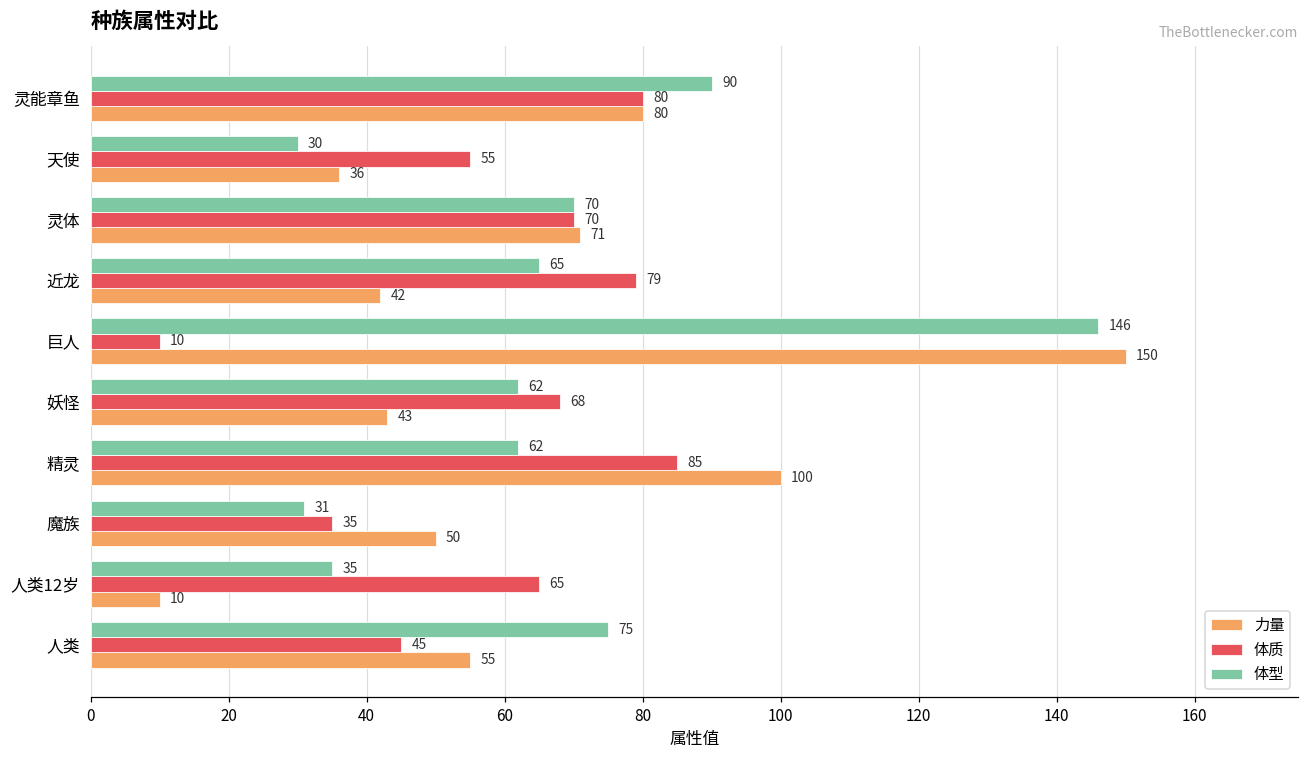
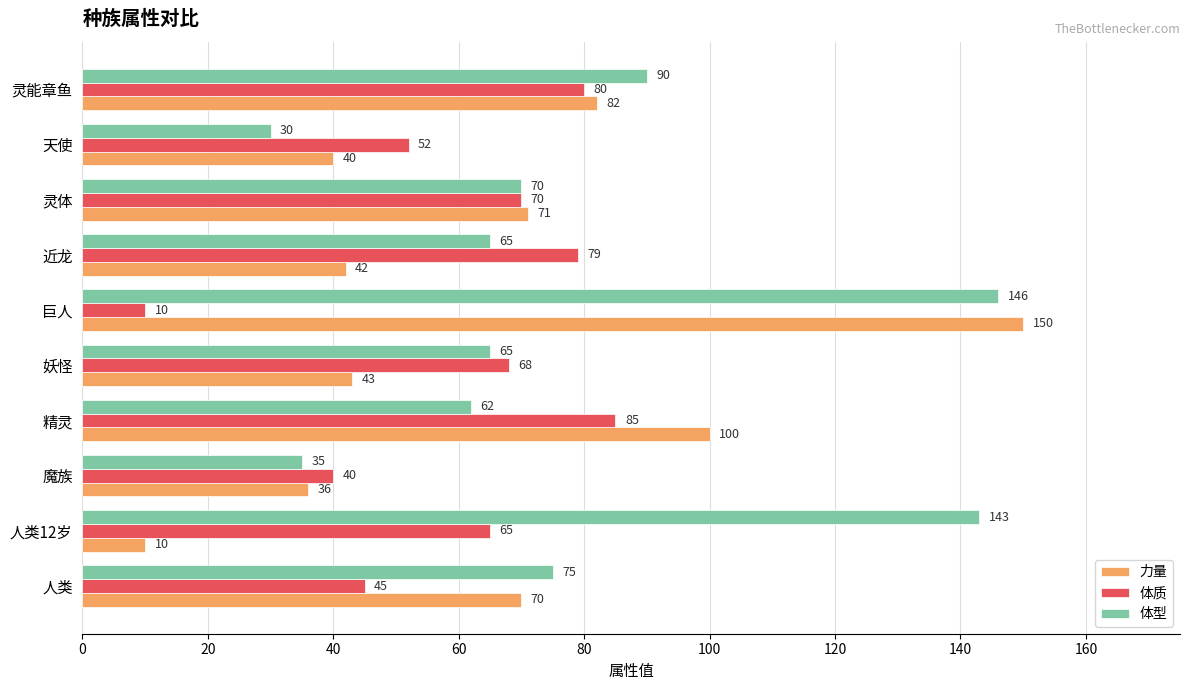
  {
    "力量": {
-     "灵能章鱼": 80,
-     "天使": 36,
+     "灵能章鱼": 82,
+     "天使": 40,
      "灵体": 71,
      "近龙": 42,
      "巨人": 150,
      "妖怪": 43,
      "精灵": 100,
-     "魔族": 50,
+     "魔族": 36,
      "人类12岁": 10,
-     "人类": 55
+     "人类": 70
    },
    "体质": {
      "灵能章鱼": 80,
-     "天使": 55,
+     "天使": 52,
      "灵体": 70,
      "近龙": 79,
      "巨人": 10,
      "妖怪": 68,
      "精灵": 85,
-     "魔族": 35,
+     "魔族": 40,
      "人类12岁": 65,
      "人类": 45
    },
    "体型": {
      "灵能章鱼": 90,
      "天使": 30,
      "灵体": 70,
      "近龙": 65,
      "巨人": 146,
-     "妖怪": 62,
+     "妖怪": 65,
      "精灵": 62,
-     "魔族": 31,
-     "人类12岁": 35,
+     "魔族": 35,
+     "人类12岁": 143,
      "人类": 75
    }
  }
